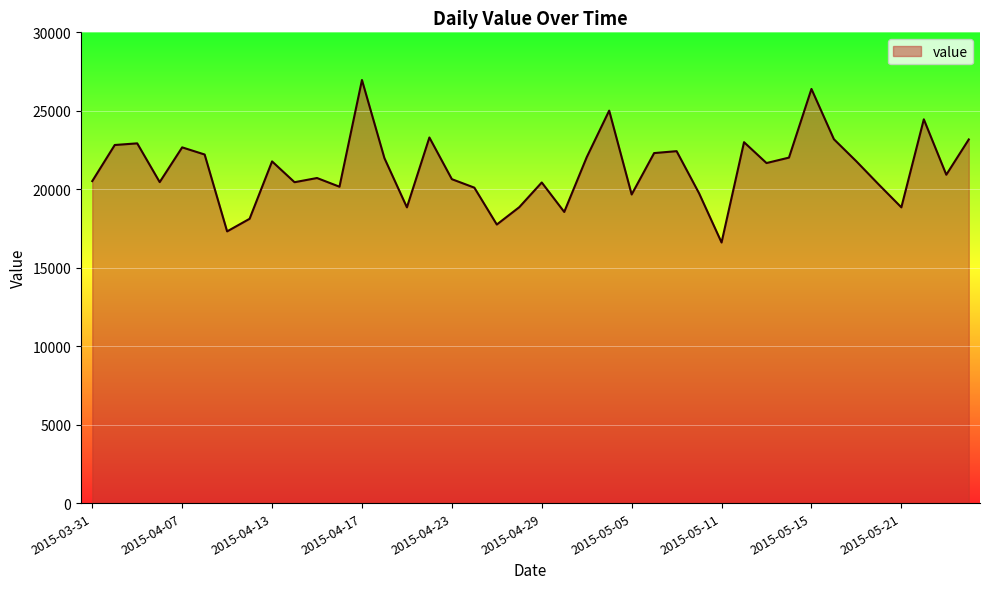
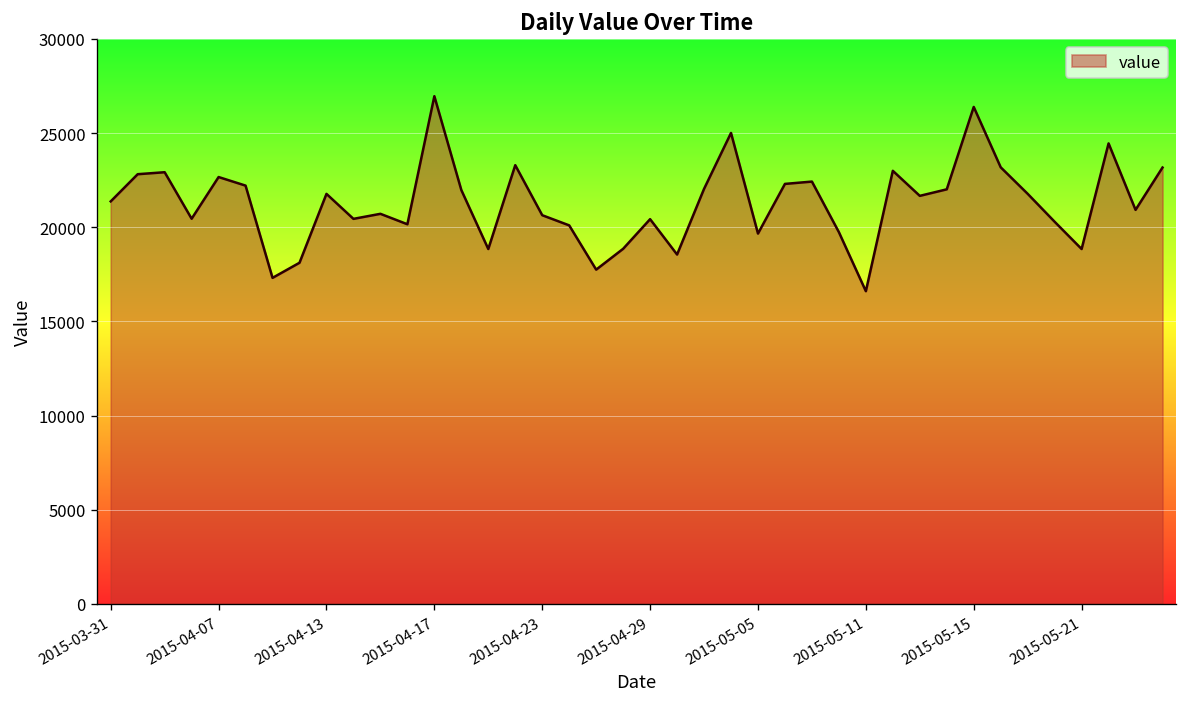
  {
-   "2015-03-31": 20500,
+   "2015-03-31": 21400,
    "2015-04-07": 22700,
    "2015-04-13": 21800,
    "2015-04-17": 27000,
    "2015-04-23": 20600,
    "2015-04-29": 20400,
    "2015-05-05": 19700,
    "2015-05-11": 16600,
    "2015-05-15": 26400,
    "2015-05-21": 18800
  }
